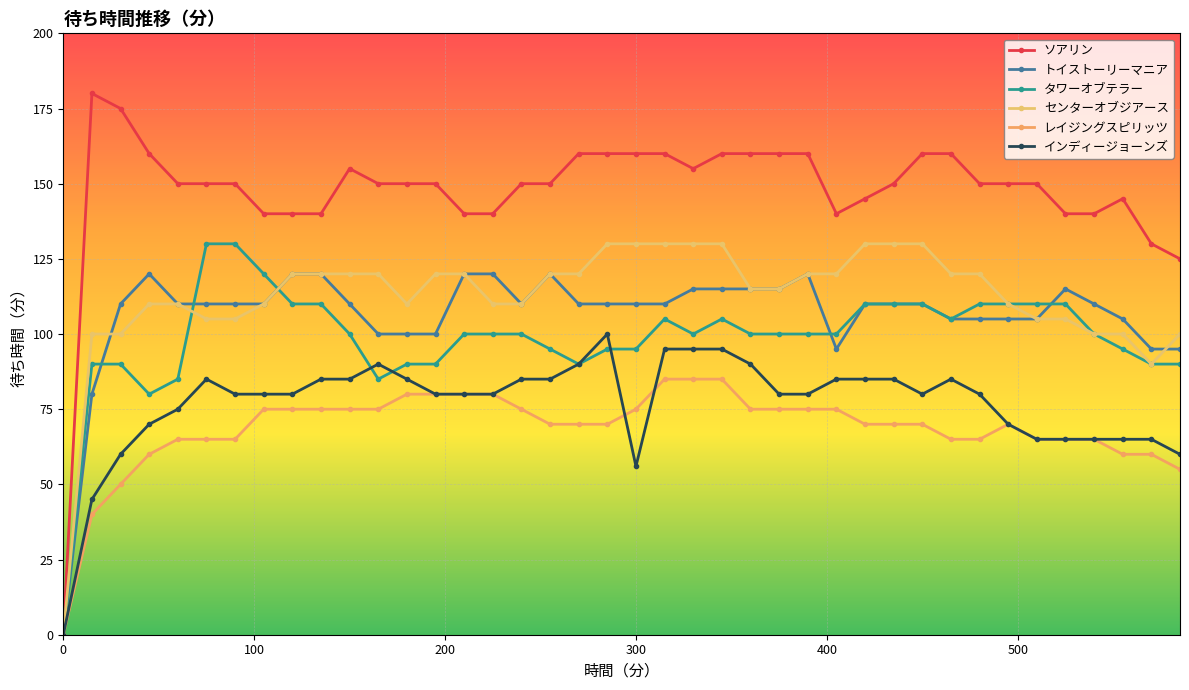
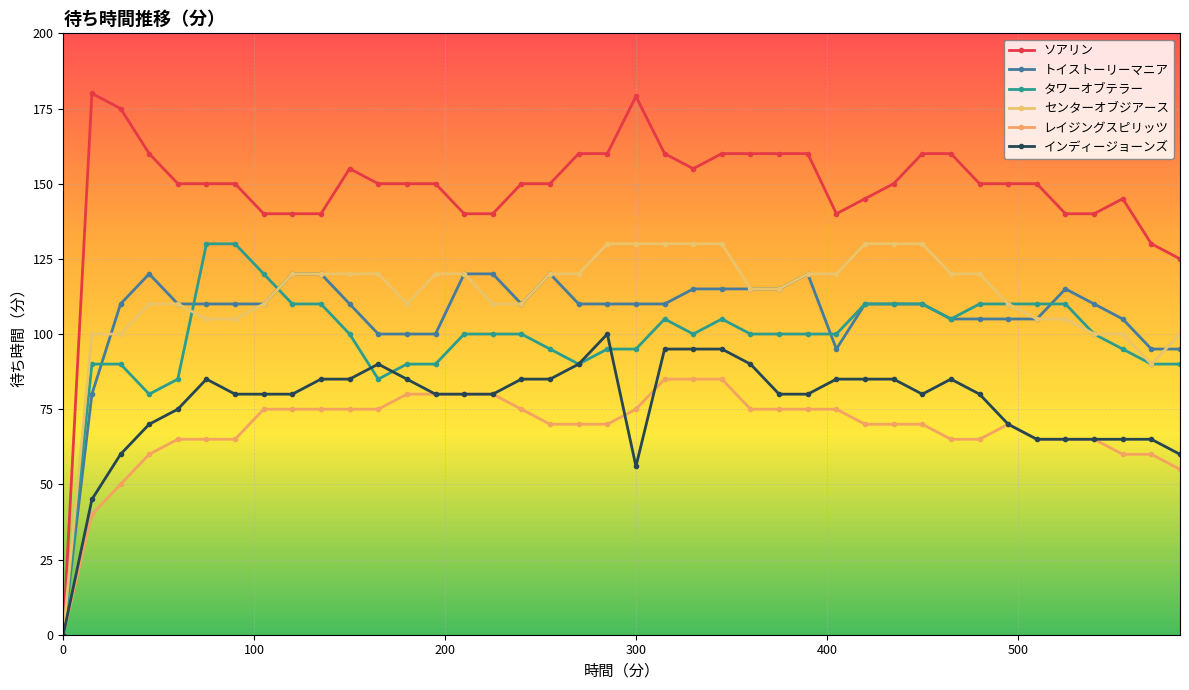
  {
    "ソアリン": {
-     "300": 160
+     "300": 179
    },
    "インディージョーンズ": {
      "300": 56
    }
  }
